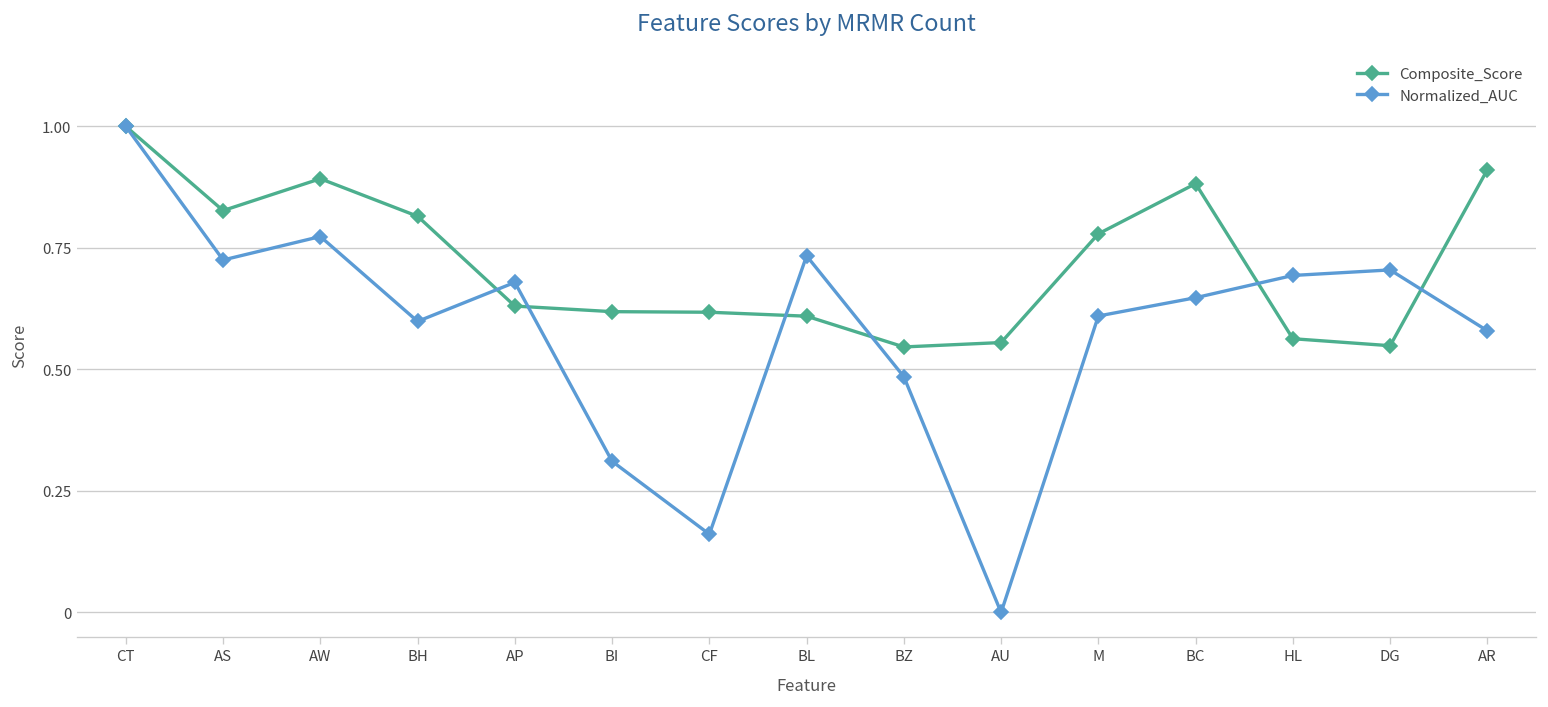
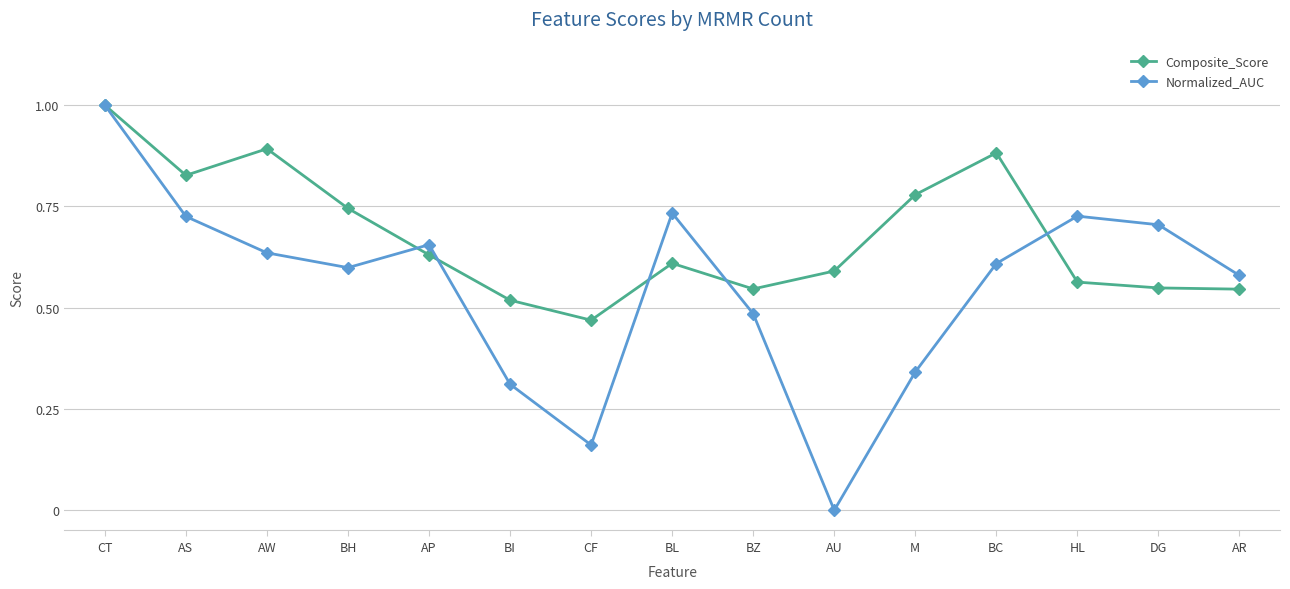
  {
    "Composite_Score": {
      "AS": 0.83,
      "AW": 0.89,
-     "BH": 0.82,
+     "BH": 0.75,
      "AP": 0.63,
-     "BI": 0.62,
-     "CF": 0.62,
+     "BI": 0.52,
+     "CF": 0.47,
      "BL": 0.61,
      "BZ": 0.55,
-     "AU": 0.56,
+     "AU": 0.59,
      "M": 0.78,
      "BC": 0.88,
      "HL": 0.56,
      "DG": 0.55,
-     "AR": 0.91
+     "AR": 0.55
    },
    "Normalized_AUC": {
      "AS": 0.73,
-     "AW": 0.77,
+     "AW": 0.64,
      "BH": 0.60,
-     "AP": 0.68,
+     "AP": 0.66,
      "BI": 0.31,
      "CF": 0.16,
      "BL": 0.73,
      "BZ": 0.49,
      "AU": 0.00,
-     "M": 0.61,
-     "BC": 0.65,
-     "HL": 0.69,
+     "M": 0.34,
+     "BC": 0.61,
+     "HL": 0.73,
      "DG": 0.70,
      "AR": 0.58
    }
  }
